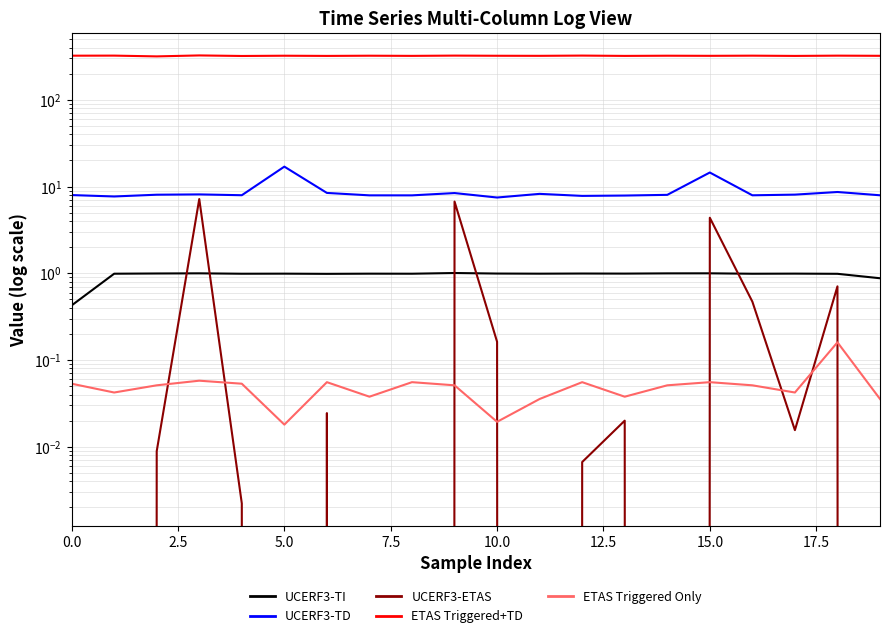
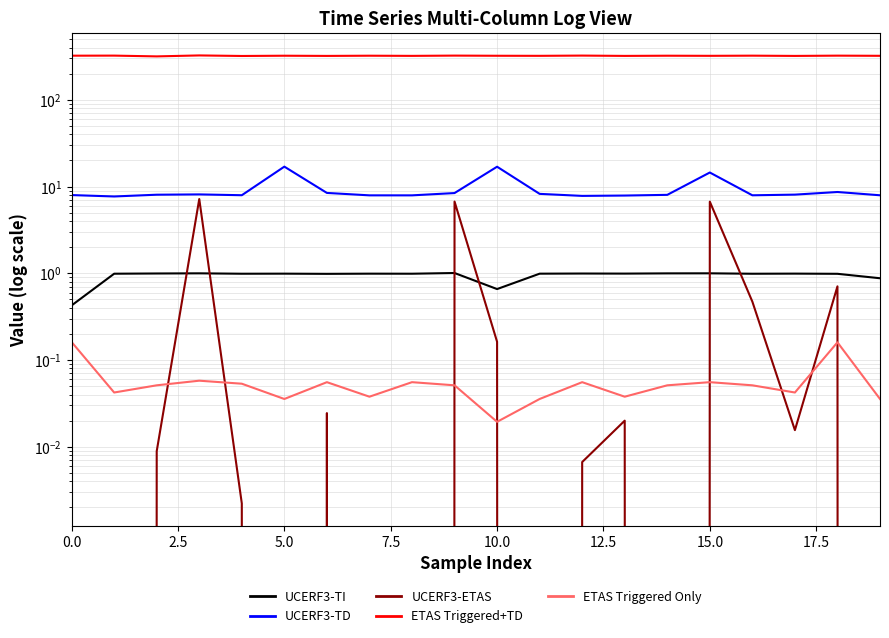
  {
    "UCERF3-TI": {
      "0.0": 0.4,
      "5.0": 1.0,
-     "10.0": 1.0,
+     "10.0": 0.7,
      "15.0": 1.0
    },
    "UCERF3-TD": {
      "0.0": 8,
      "5.0": 17,
-     "10.0": 7,
+     "10.0": 17,
      "15.0": 15
    },
    "UCERF3-ETAS": {
      "0.0": 0.18,
      "10.0": 0.16,
-     "15.0": 4
+     "15.0": 7
    },
    "ETAS Triggered+TD": {
      "0.0": 320,
      "5.0": 320,
      "10.0": 320,
      "15.0": 320
    },
    "ETAS Triggered Only": {
-     "0.0": 0.05,
-     "5.0": 0.018,
+     "0.0": 0.16,
+     "5.0": 0.036,
      "10.0": 0.019,
      "15.0": 0.06
    }
  }
